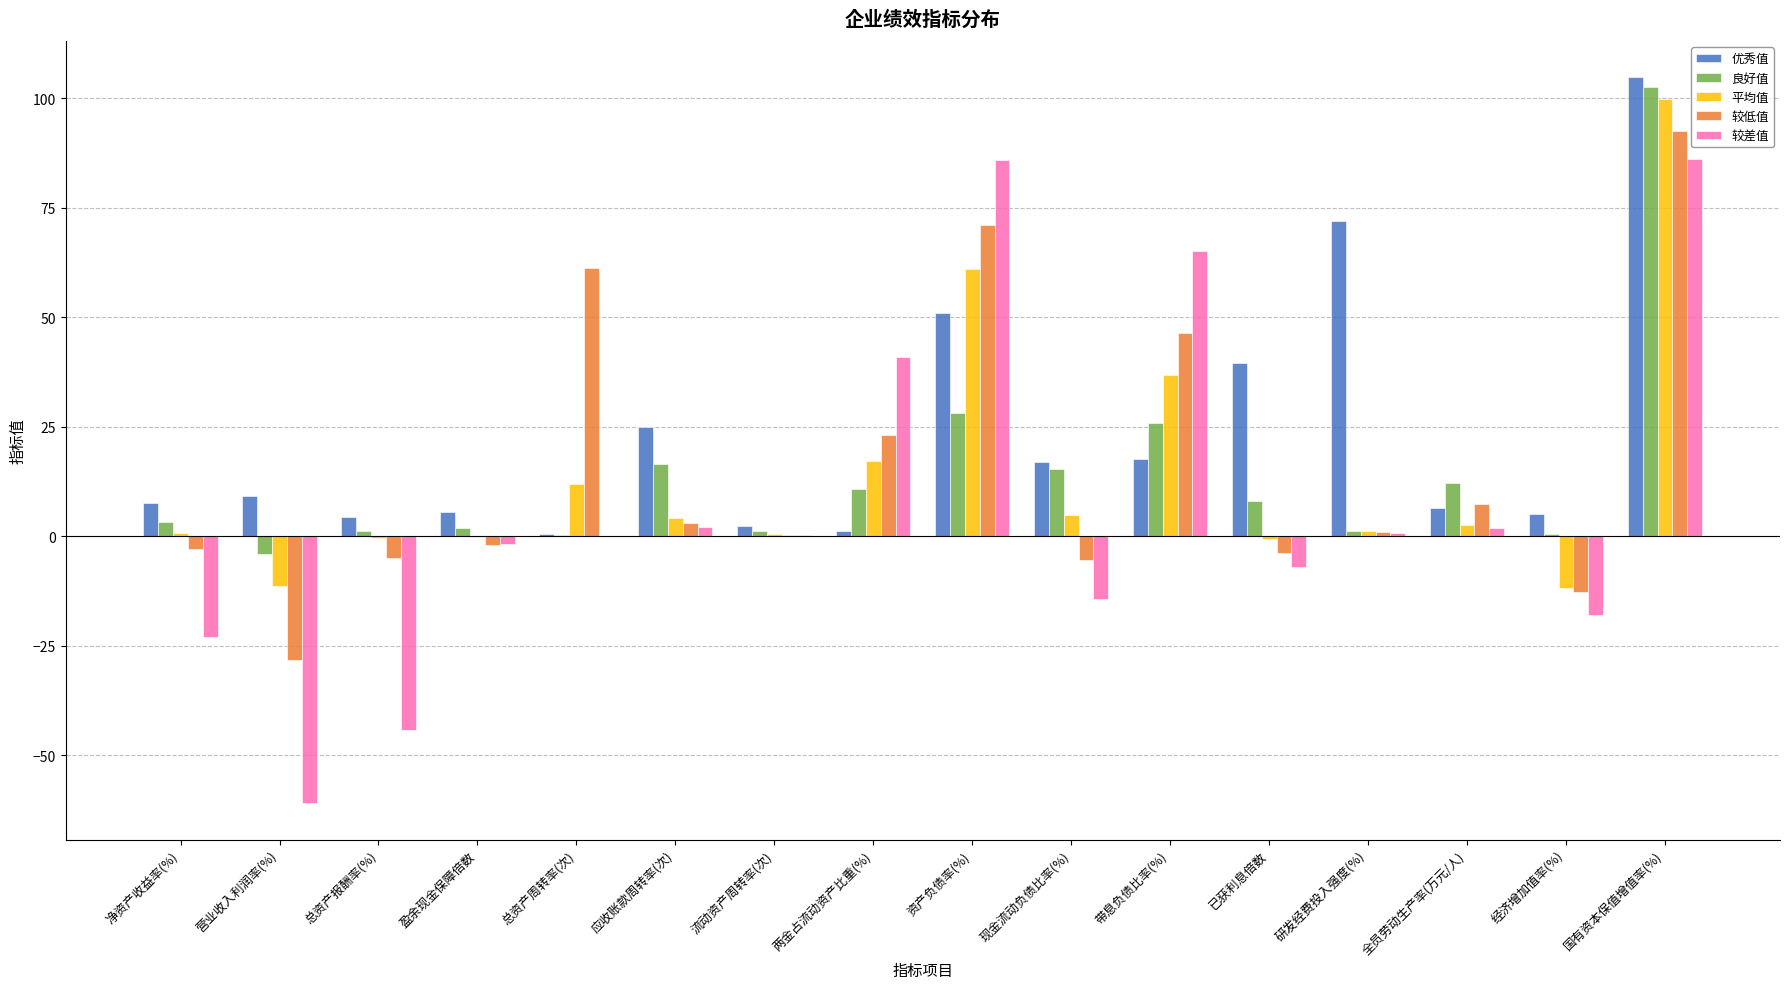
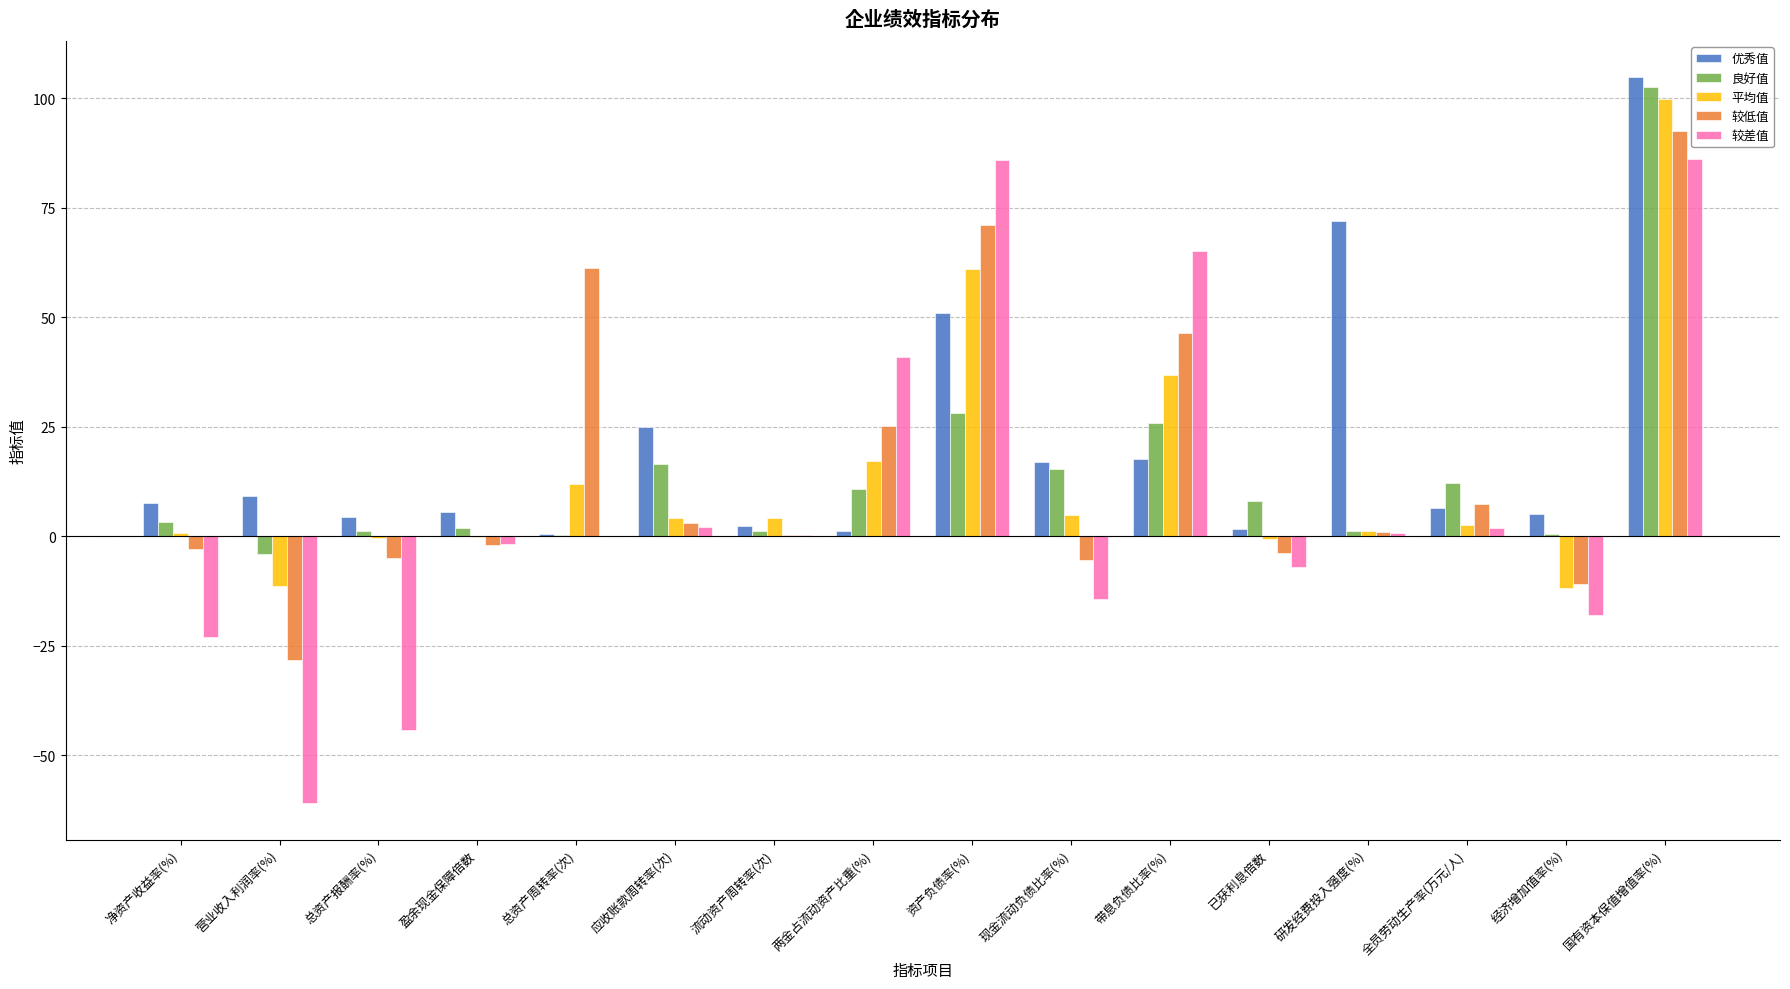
  {
    "优秀值": {
      "净资产收益率(%)": 8,
      "营业收入利润率(%)": 9,
      "总资产报酬率(%)": 4,
      "盈余现金保障倍数": 6,
      "总资产周转率(次)": 1,
      "应收账款周转率(次)": 25,
      "流动资产周转率(次)": 2,
      "两金占流动资产比重(%)": 1,
      "资产负债率(%)": 51,
      "现金流动负债比率(%)": 17,
      "带息负债比率(%)": 18,
-     "已获利息倍数": 40,
+     "已获利息倍数": 2,
      "研发经费投入强度(%)": 72,
      "全员劳动生产率(万元/人)": 7,
      "经济增加值率(%)": 5,
      "国有资本保值增值率(%)": 105
    },
    "良好值": {
      "净资产收益率(%)": 3,
      "营业收入利润率(%)": -4,
      "总资产报酬率(%)": 1,
      "盈余现金保障倍数": 2,
      "应收账款周转率(次)": 17,
      "流动资产周转率(次)": 1,
      "两金占流动资产比重(%)": 11,
      "资产负债率(%)": 28,
      "现金流动负债比率(%)": 15,
      "带息负债比率(%)": 26,
      "已获利息倍数": 8,
      "研发经费投入强度(%)": 1,
      "全员劳动生产率(万元/人)": 12,
      "国有资本保值增值率(%)": 103
    },
    "平均值": {
      "净资产收益率(%)": 1,
      "营业收入利润率(%)": -11,
      "总资产周转率(次)": 12,
      "应收账款周转率(次)": 4,
-     "流动资产周转率(次)": 1,
+     "流动资产周转率(次)": 4,
      "两金占流动资产比重(%)": 17,
      "资产负债率(%)": 61,
      "现金流动负债比率(%)": 5,
      "带息负债比率(%)": 37,
      "已获利息倍数": -1,
      "研发经费投入强度(%)": 1,
      "全员劳动生产率(万元/人)": 3,
      "经济增加值率(%)": -12,
      "国有资本保值增值率(%)": 100
    },
    "较低值": {
      "净资产收益率(%)": -3,
      "营业收入利润率(%)": -28,
      "总资产报酬率(%)": -5,
      "盈余现金保障倍数": -2,
      "总资产周转率(次)": 61,
      "应收账款周转率(次)": 3,
-     "两金占流动资产比重(%)": 23,
+     "两金占流动资产比重(%)": 25,
      "资产负债率(%)": 71,
      "现金流动负债比率(%)": -5,
      "带息负债比率(%)": 47,
      "已获利息倍数": -4,
      "研发经费投入强度(%)": 1,
      "全员劳动生产率(万元/人)": 7,
-     "经济增加值率(%)": -13,
+     "经济增加值率(%)": -11,
      "国有资本保值增值率(%)": 93
    },
    "较差值": {
      "净资产收益率(%)": -23,
      "营业收入利润率(%)": -61,
      "总资产报酬率(%)": -44,
      "盈余现金保障倍数": -2,
      "应收账款周转率(次)": 2,
      "两金占流动资产比重(%)": 41,
      "资产负债率(%)": 86,
      "现金流动负债比率(%)": -14,
      "带息负债比率(%)": 65,
      "已获利息倍数": -7,
      "研发经费投入强度(%)": 1,
      "全员劳动生产率(万元/人)": 2,
      "经济增加值率(%)": -18,
      "国有资本保值增值率(%)": 86
    }
  }
